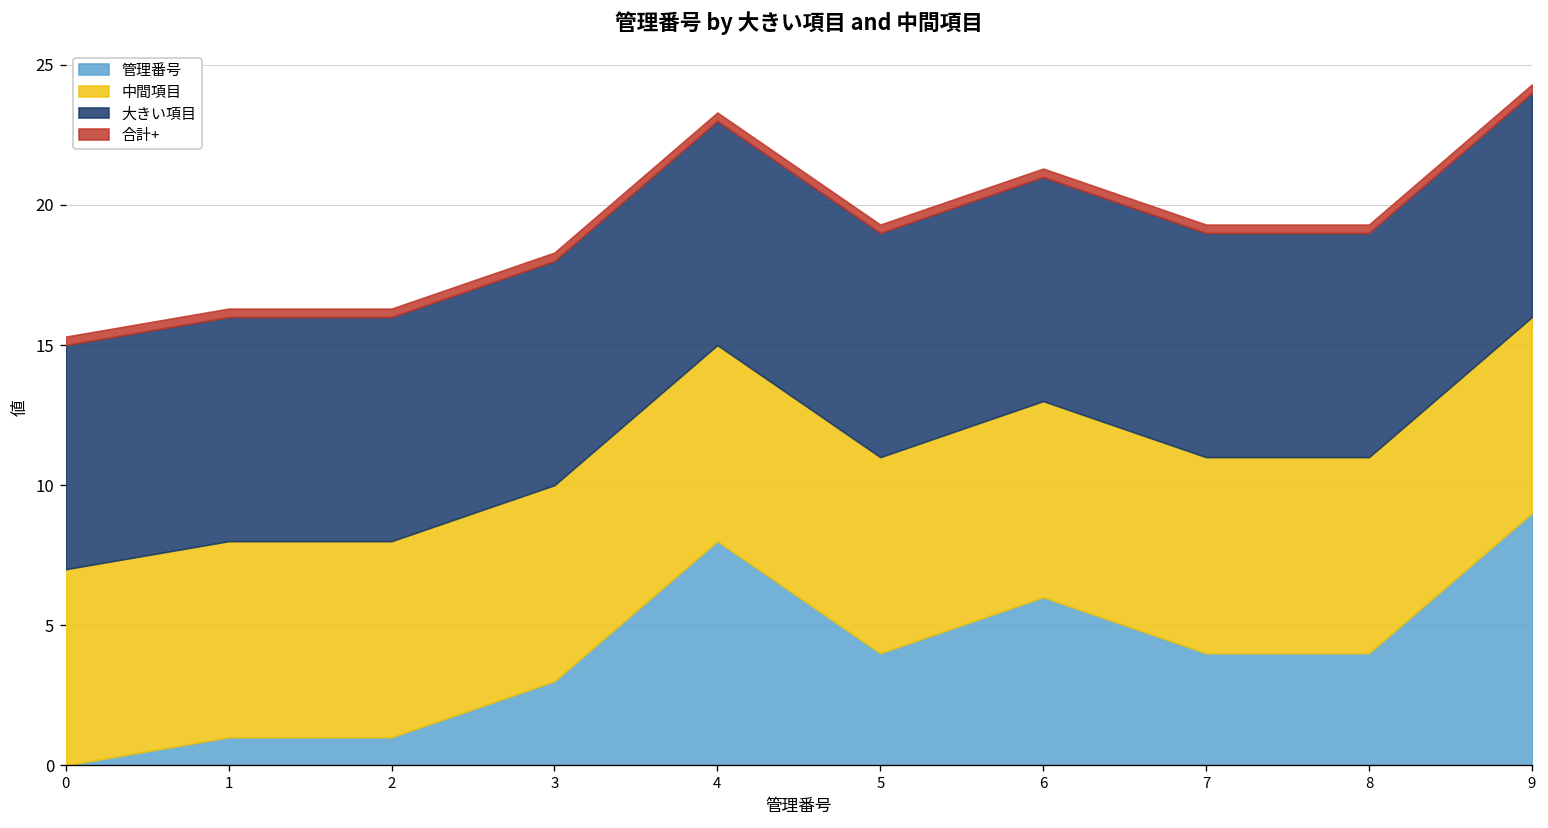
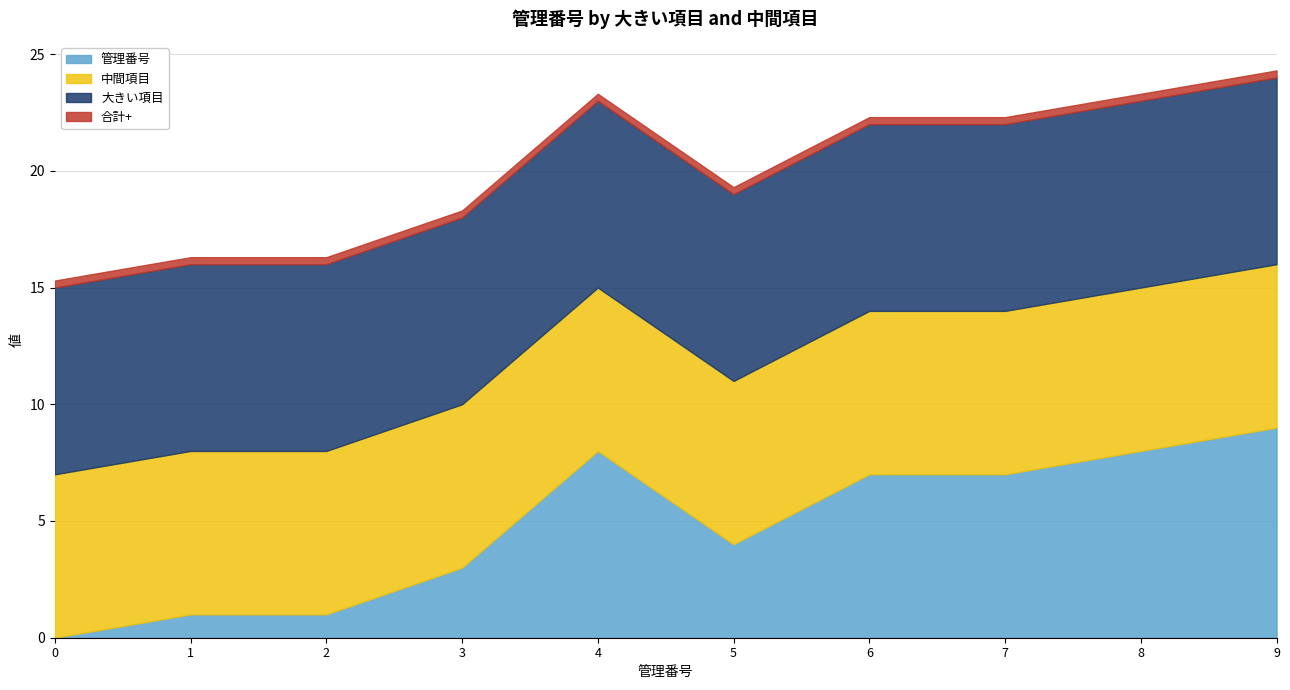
  {
    "管理番号": {
      "0": 0,
      "1": 1,
      "2": 1,
      "3": 3,
      "4": 8,
      "5": 4,
-     "6": 6,
-     "7": 4,
-     "8": 4,
+     "6": 7,
+     "7": 7,
+     "8": 8,
      "9": 9
    },
    "中間項目": {
      "0": 7,
      "1": 7,
      "2": 7,
      "3": 7,
      "4": 7,
      "5": 7,
      "6": 7,
      "7": 7,
      "8": 7,
      "9": 7
    },
    "大きい項目": {
      "0": 8,
      "1": 8,
      "2": 8,
      "3": 8,
      "4": 8,
      "5": 8,
      "6": 8,
      "7": 8,
      "8": 8,
      "9": 8
    },
    "合計+": {
      "0": 0.3,
      "1": 0.3,
      "2": 0.3,
      "3": 0.3,
      "4": 0.3,
      "5": 0.3,
      "6": 0.3,
      "7": 0.3,
      "8": 0.3,
      "9": 0.3
    }
  }
